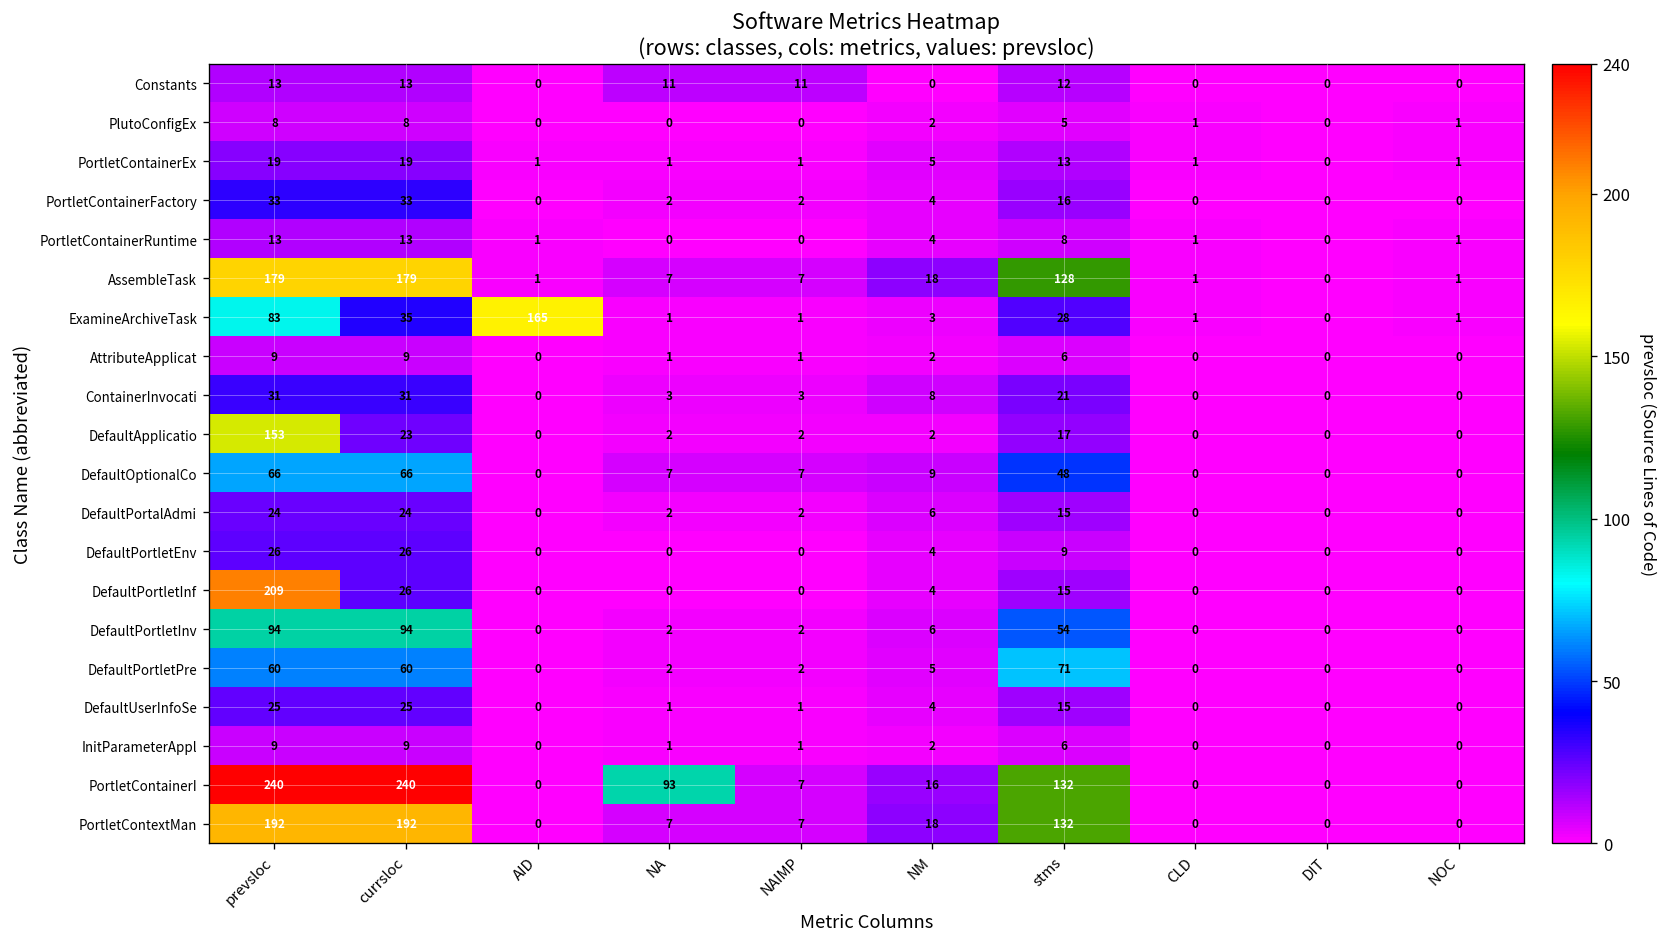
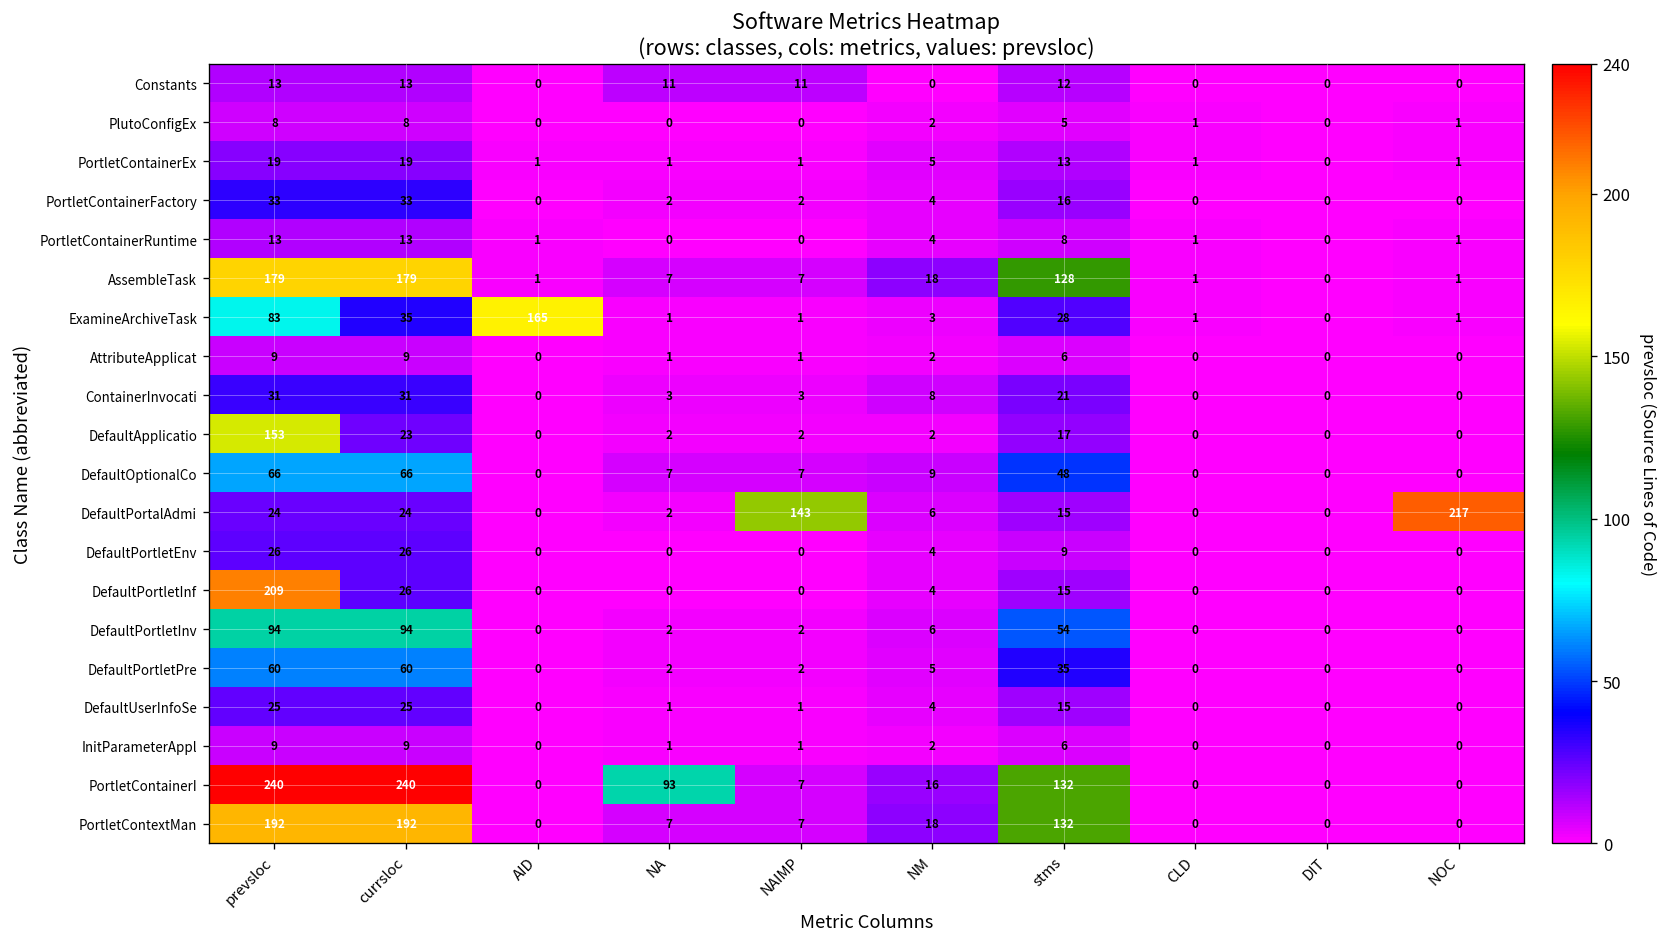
  {
    "Constants": {
      "prevsloc": 13,
      "currsloc": 13,
      "AID": 0,
      "NA": 11,
      "NAIMP": 11,
      "NM": 0,
      "stms": 12,
      "CLD": 0,
      "DIT": 0,
      "NOC": 0
    },
    "PlutoConfigEx": {
      "prevsloc": 8,
      "currsloc": 8,
      "AID": 0,
      "NA": 0,
      "NAIMP": 0,
      "NM": 2,
      "stms": 5,
      "CLD": 1,
      "DIT": 0,
      "NOC": 1
    },
    "PortletContainerEx": {
      "prevsloc": 19,
      "currsloc": 19,
      "AID": 1,
      "NA": 1,
      "NAIMP": 1,
      "NM": 5,
      "stms": 13,
      "CLD": 1,
      "DIT": 0,
      "NOC": 1
    },
    "PortletContainerFactory": {
      "prevsloc": 33,
      "currsloc": 33,
      "AID": 0,
      "NA": 2,
      "NAIMP": 2,
      "NM": 4,
      "stms": 16,
      "CLD": 0,
      "DIT": 0,
      "NOC": 0
    },
    "PortletContainerRuntime": {
      "prevsloc": 13,
      "currsloc": 13,
      "AID": 1,
      "NA": 0,
      "NAIMP": 0,
      "NM": 4,
      "stms": 8,
      "CLD": 1,
      "DIT": 0,
      "NOC": 1
    },
    "AssembleTask": {
      "prevsloc": 179,
      "currsloc": 179,
      "AID": 1,
      "NA": 7,
      "NAIMP": 7,
      "NM": 18,
      "stms": 128,
      "CLD": 1,
      "DIT": 0,
      "NOC": 1
    },
    "ExamineArchiveTask": {
      "prevsloc": 83,
      "currsloc": 35,
      "AID": 165,
      "NA": 1,
      "NAIMP": 1,
      "NM": 3,
      "stms": 28,
      "CLD": 1,
      "DIT": 0,
      "NOC": 1
    },
    "AttributeApplicat": {
      "prevsloc": 9,
      "currsloc": 9,
      "AID": 0,
      "NA": 1,
      "NAIMP": 1,
      "NM": 2,
      "stms": 6,
      "CLD": 0,
      "DIT": 0,
      "NOC": 0
    },
    "ContainerInvocati": {
      "prevsloc": 31,
      "currsloc": 31,
      "AID": 0,
      "NA": 3,
      "NAIMP": 3,
      "NM": 8,
      "stms": 21,
      "CLD": 0,
      "DIT": 0,
      "NOC": 0
    },
    "DefaultApplicatio": {
      "prevsloc": 153,
      "currsloc": 23,
      "AID": 0,
      "NA": 2,
      "NAIMP": 2,
      "NM": 2,
      "stms": 17,
      "CLD": 0,
      "DIT": 0,
      "NOC": 0
    },
    "DefaultOptionalCo": {
      "prevsloc": 66,
      "currsloc": 66,
      "AID": 0,
      "NA": 7,
      "NAIMP": 7,
      "NM": 9,
      "stms": 48,
      "CLD": 0,
      "DIT": 0,
      "NOC": 0
    },
    "DefaultPortalAdmi": {
      "prevsloc": 24,
      "currsloc": 24,
      "AID": 0,
      "NA": 2,
-     "NAIMP": 2,
+     "NAIMP": 143,
      "NM": 6,
      "stms": 15,
      "CLD": 0,
      "DIT": 0,
-     "NOC": 0
+     "NOC": 217
    },
    "DefaultPortletEnv": {
      "prevsloc": 26,
      "currsloc": 26,
      "AID": 0,
      "NA": 0,
      "NAIMP": 0,
      "NM": 4,
      "stms": 9,
      "CLD": 0,
      "DIT": 0,
      "NOC": 0
    },
    "DefaultPortletInf": {
      "prevsloc": 209,
      "currsloc": 26,
      "AID": 0,
      "NA": 0,
      "NAIMP": 0,
      "NM": 4,
      "stms": 15,
      "CLD": 0,
      "DIT": 0,
      "NOC": 0
    },
    "DefaultPortletInv": {
      "prevsloc": 94,
      "currsloc": 94,
      "AID": 0,
      "NA": 2,
      "NAIMP": 2,
      "NM": 6,
      "stms": 54,
      "CLD": 0,
      "DIT": 0,
      "NOC": 0
    },
    "DefaultPortletPre": {
      "prevsloc": 60,
      "currsloc": 60,
      "AID": 0,
      "NA": 2,
      "NAIMP": 2,
      "NM": 5,
-     "stms": 71,
+     "stms": 35,
      "CLD": 0,
      "DIT": 0,
      "NOC": 0
    },
    "DefaultUserInfoSe": {
      "prevsloc": 25,
      "currsloc": 25,
      "AID": 0,
      "NA": 1,
      "NAIMP": 1,
      "NM": 4,
      "stms": 15,
      "CLD": 0,
      "DIT": 0,
      "NOC": 0
    },
    "InitParameterAppl": {
      "prevsloc": 9,
      "currsloc": 9,
      "AID": 0,
      "NA": 1,
      "NAIMP": 1,
      "NM": 2,
      "stms": 6,
      "CLD": 0,
      "DIT": 0,
      "NOC": 0
    },
    "PortletContainerI": {
      "prevsloc": 240,
      "currsloc": 240,
      "AID": 0,
      "NA": 93,
      "NAIMP": 7,
      "NM": 16,
      "stms": 132,
      "CLD": 0,
      "DIT": 0,
      "NOC": 0
    },
    "PortletContextMan": {
      "prevsloc": 192,
      "currsloc": 192,
      "AID": 0,
      "NA": 7,
      "NAIMP": 7,
      "NM": 18,
      "stms": 132,
      "CLD": 0,
      "DIT": 0,
      "NOC": 0
    }
  }
